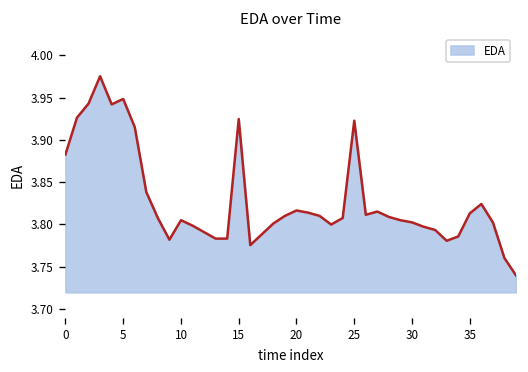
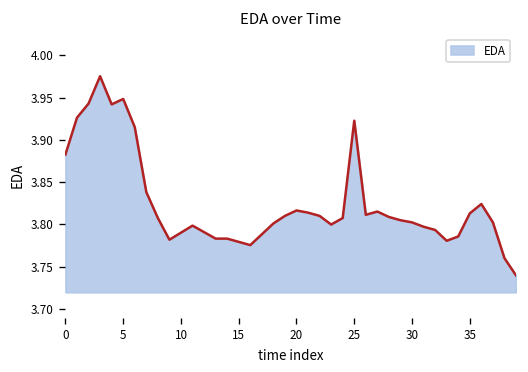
  {
    "0": 3.88,
    "5": 3.95,
-   "10": 3.80,
-   "15": 3.92,
+   "10": 3.79,
+   "15": 3.78,
    "20": 3.82,
    "25": 3.92,
    "30": 3.80,
    "35": 3.81
  }
